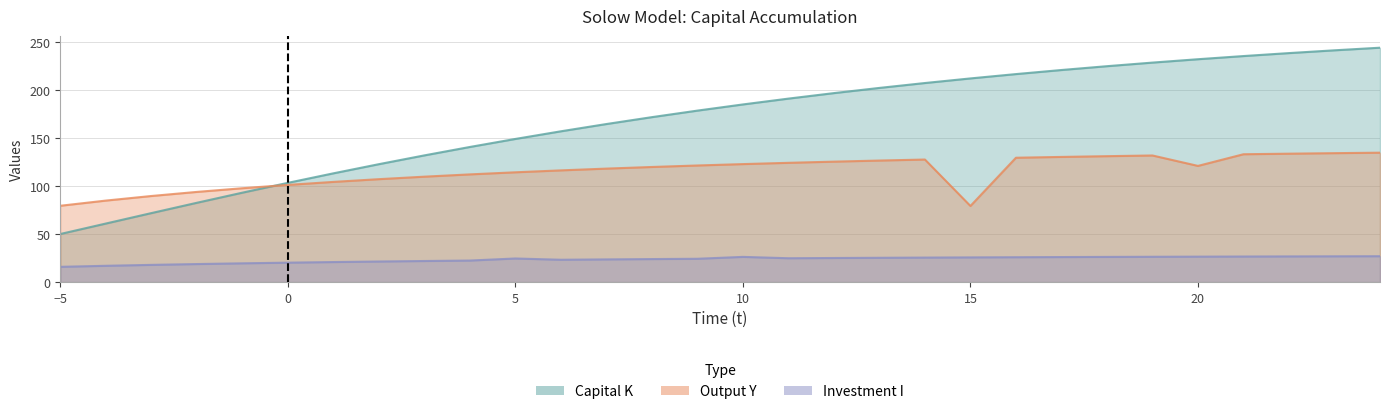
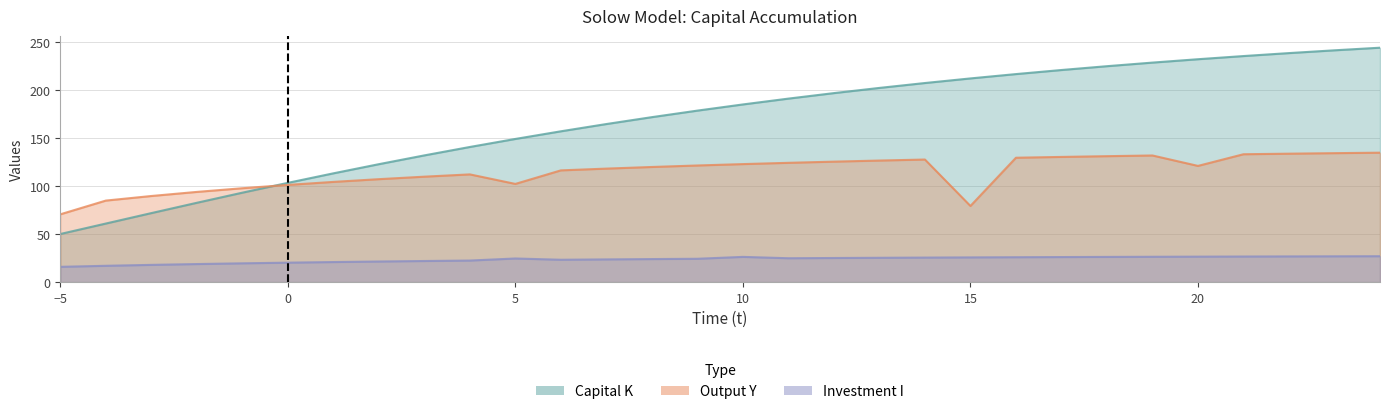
  {
    "Output Y": {
-     "−5": 80,
-     "5": 110,
+     "−5": 70,
+     "5": 100,
      "10": 120,
      "15": 80,
      "20": 120
    }
  }
